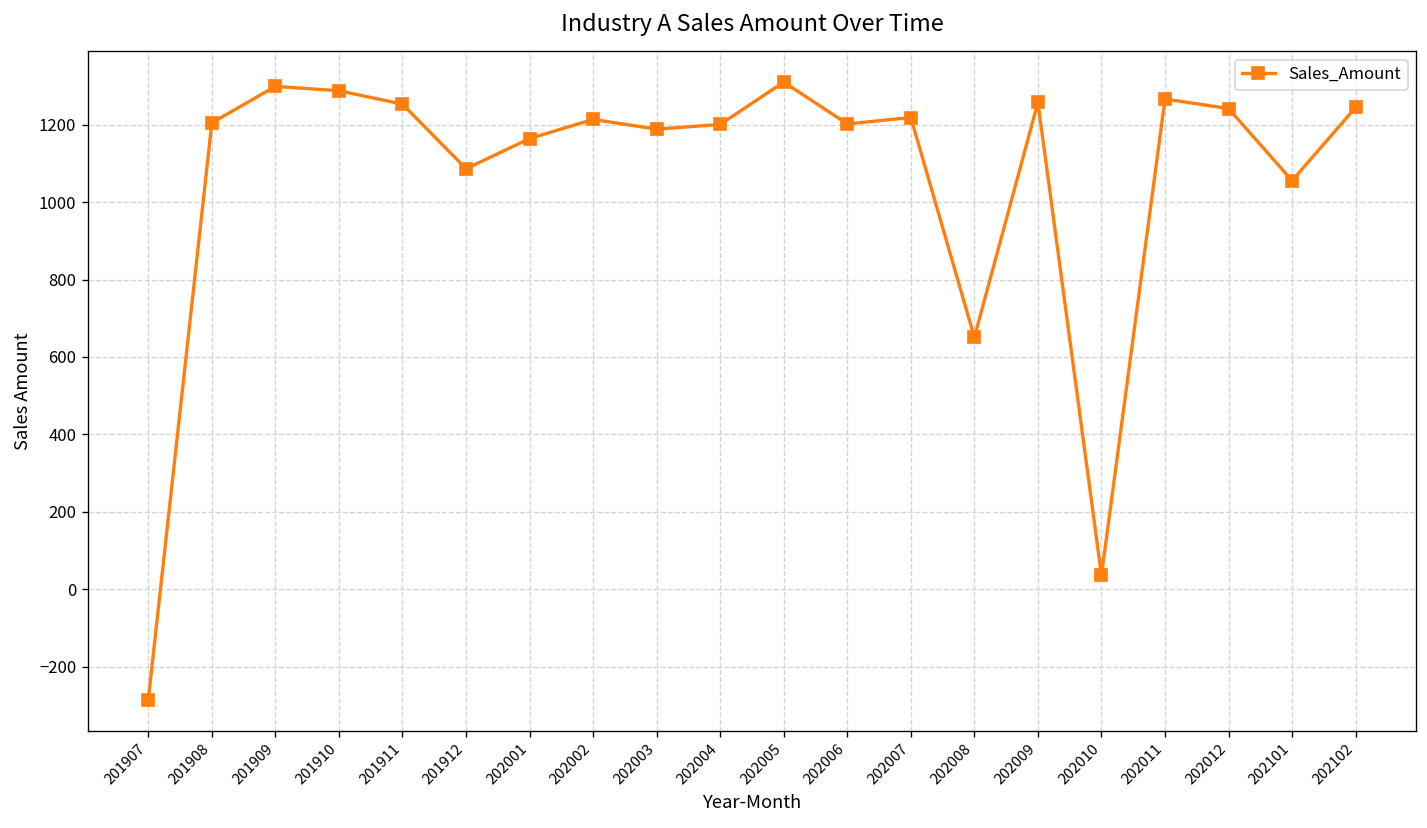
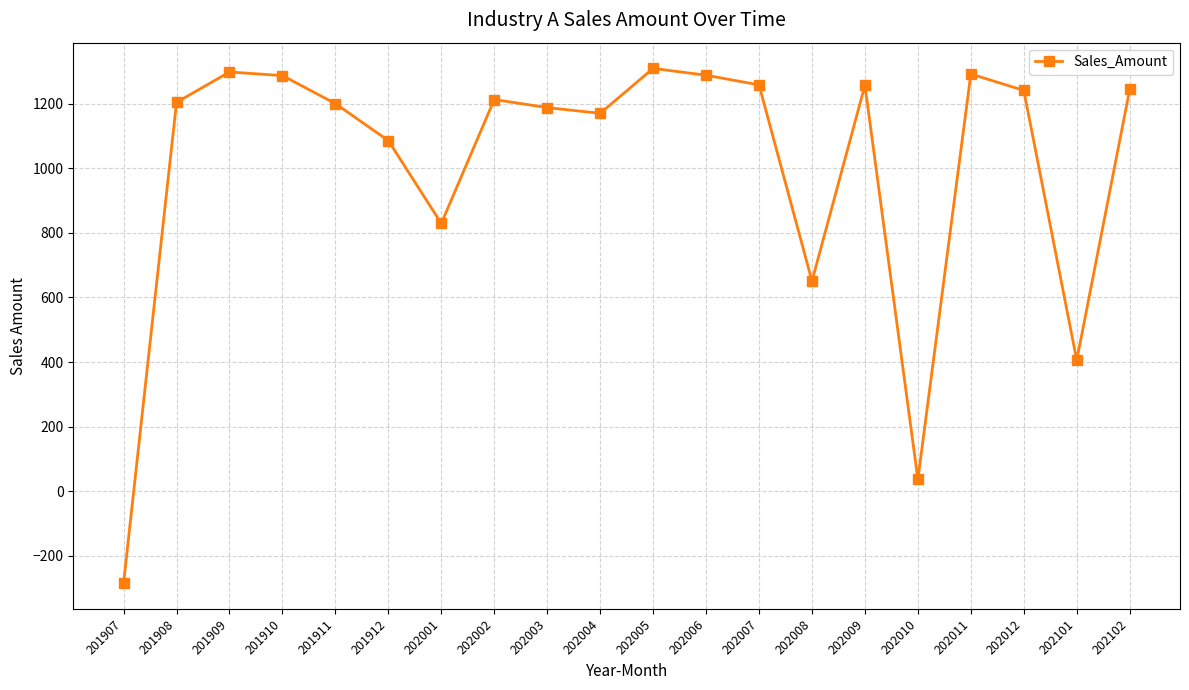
  {
    "201907": -290,
    "201908": 1200,
    "201909": 1300,
    "201910": 1290,
-   "201911": 1250,
+   "201911": 1200,
    "201912": 1090,
-   "202001": 1160,
+   "202001": 830,
    "202002": 1210,
    "202003": 1190,
-   "202004": 1200,
+   "202004": 1170,
    "202005": 1310,
-   "202006": 1200,
-   "202007": 1220,
+   "202006": 1290,
+   "202007": 1260,
    "202008": 650,
    "202009": 1260,
    "202010": 40,
-   "202011": 1270,
+   "202011": 1290,
    "202012": 1240,
-   "202101": 1060,
+   "202101": 410,
    "202102": 1240
  }
